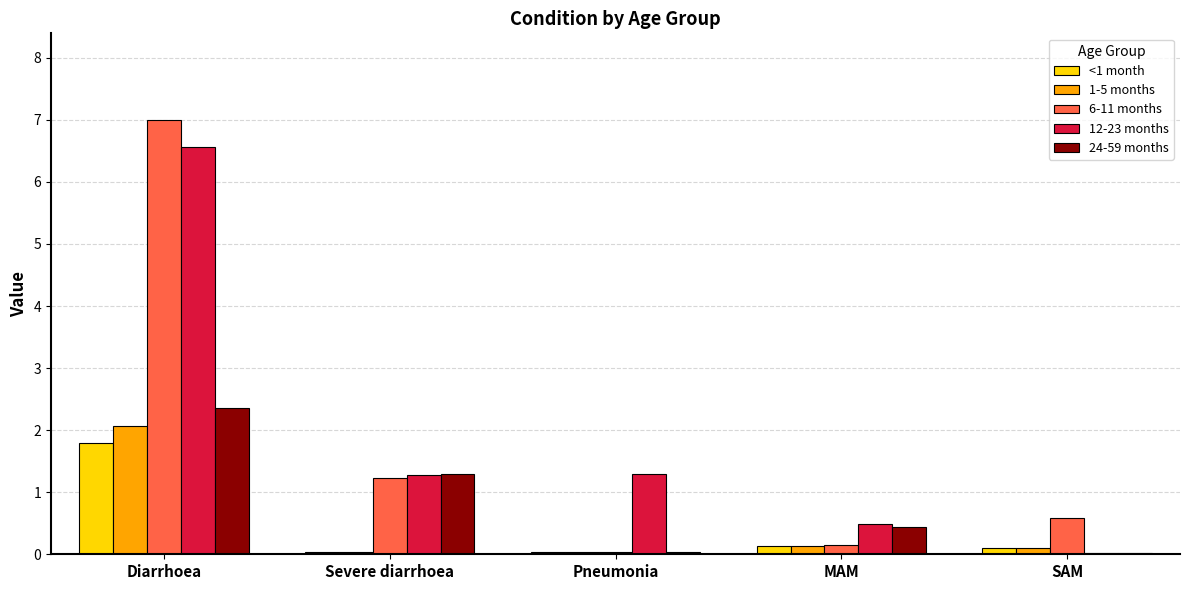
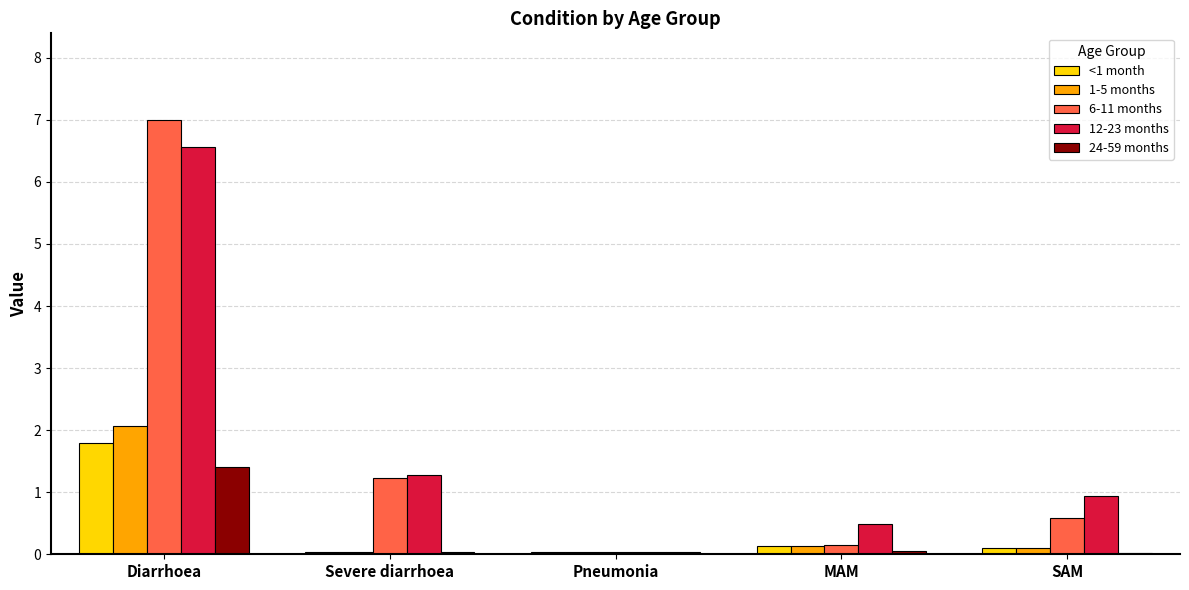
  {
    "6-11 months": {
      "Diarrhoea": 7.0,
      "Severe diarrhoea": 1.2,
      "MAM": 0.1,
      "SAM": 0.6
    },
    "12-23 months": {
      "Diarrhoea": 6.6,
      "Severe diarrhoea": 1.3,
-     "Pneumonia": 1.3,
+     "Pneumonia": 0.0,
      "MAM": 0.5,
-     "SAM": 0.0
+     "SAM": 0.9
    },
    "24-59 months": {
-     "Diarrhoea": 2.4,
-     "Severe diarrhoea": 1.3,
-     "MAM": 0.4
+     "Diarrhoea": 1.4,
+     "Severe diarrhoea": 0.0,
+     "MAM": 0.1
    }
  }
